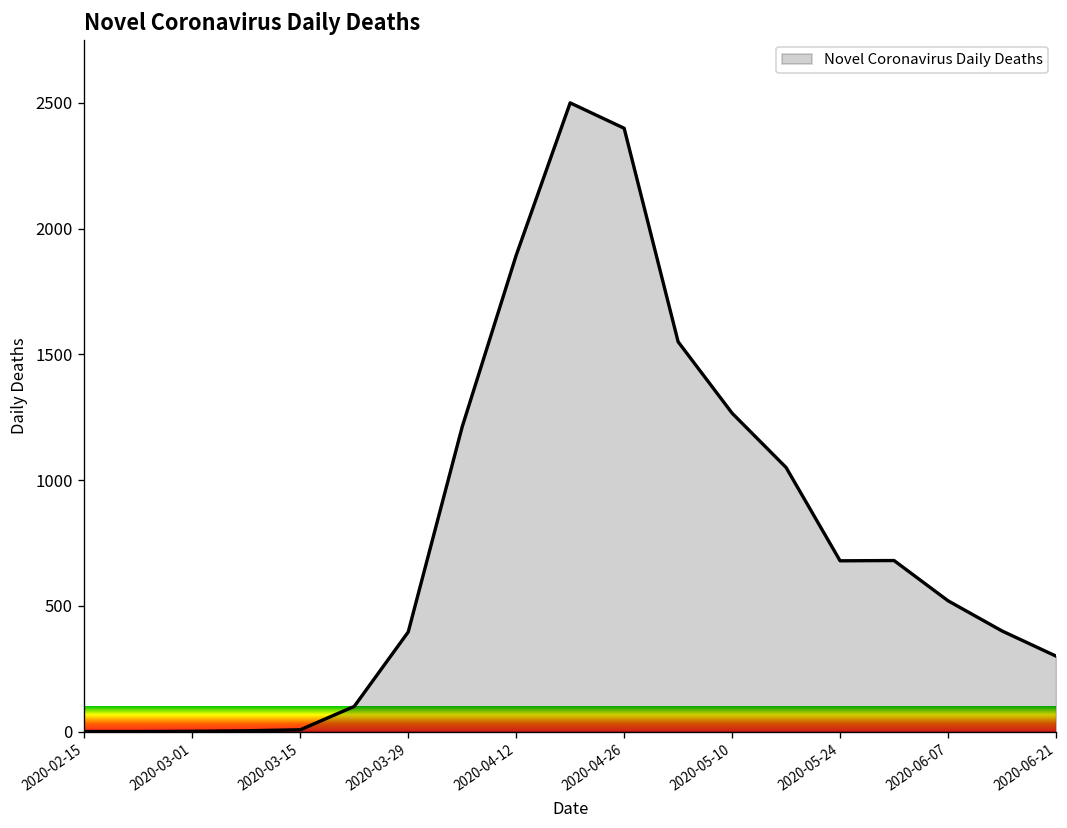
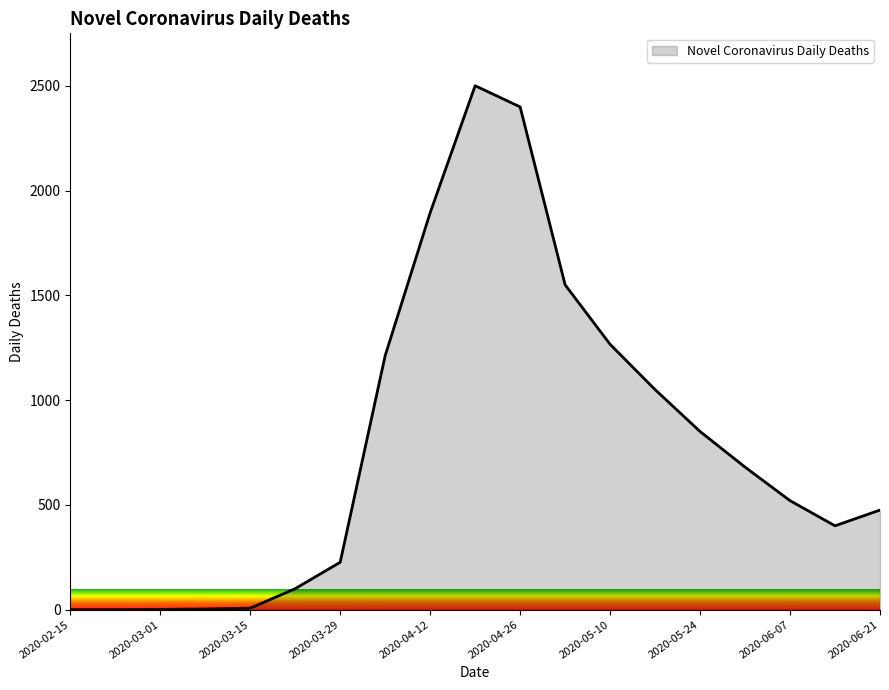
  {
    "2020-02-15": 0,
    "2020-03-01": 0,
    "2020-03-15": 10,
-   "2020-03-29": 400,
+   "2020-03-29": 230,
    "2020-04-12": 1890,
    "2020-04-26": 2400,
    "2020-05-10": 1270,
-   "2020-05-24": 680,
+   "2020-05-24": 850,
    "2020-06-07": 520,
-   "2020-06-21": 300
+   "2020-06-21": 480
  }
